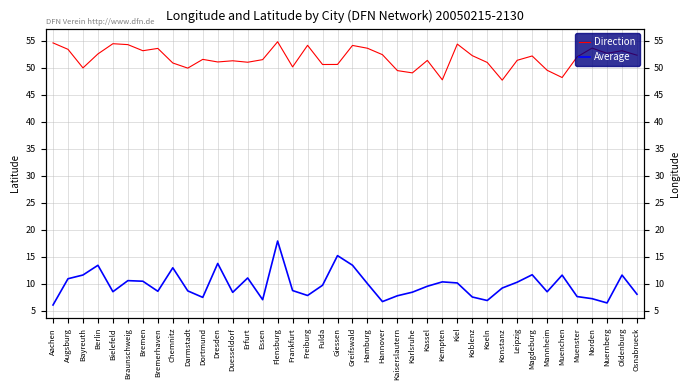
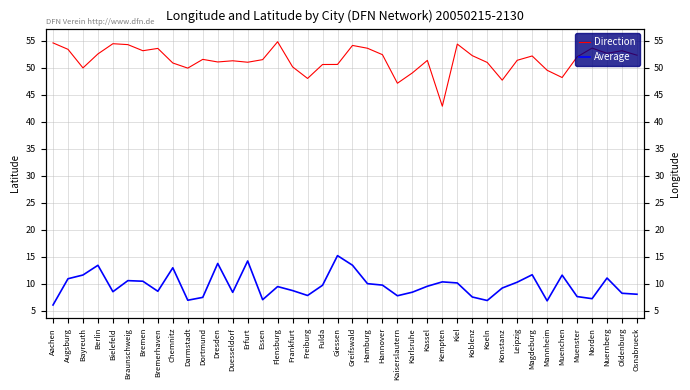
  {
    "Direction": {
      "Aachen": 55,
      "Augsburg": 53,
      "Bayreuth": 50,
      "Berlin": 53,
      "Bielefeld": 54,
      "Braunschweig": 54,
      "Bremen": 53,
      "Bremerhaven": 54,
      "Chemnitz": 51,
      "Darmstadt": 50,
      "Dortmund": 52,
      "Dresden": 51,
      "Duesseldorf": 51,
      "Erfurt": 51,
      "Essen": 51,
      "Flensburg": 55,
      "Frankfurt": 50,
-     "Freiburg": 54,
+     "Freiburg": 48,
      "Fulda": 51,
      "Giessen": 51,
      "Greifswald": 54,
      "Hamburg": 54,
      "Hannover": 52,
-     "Kaiserslautern": 49,
+     "Kaiserslautern": 47,
      "Karlsruhe": 49,
      "Kassel": 51,
-     "Kempten": 48,
+     "Kempten": 43,
      "Kiel": 54,
      "Koblenz": 52,
      "Koeln": 51,
      "Konstanz": 48,
      "Leipzig": 51,
      "Magdeburg": 52,
      "Mannheim": 49,
      "Muenchen": 48
    },
    "Average": {
      "Aachen": 6,
      "Augsburg": 11,
      "Bayreuth": 12,
      "Berlin": 13,
      "Bielefeld": 9,
      "Braunschweig": 11,
      "Bremen": 10,
      "Bremerhaven": 9,
      "Chemnitz": 13,
-     "Darmstadt": 9,
+     "Darmstadt": 7,
      "Dortmund": 7,
      "Dresden": 14,
      "Duesseldorf": 8,
-     "Erfurt": 11,
+     "Erfurt": 14,
      "Essen": 7,
-     "Flensburg": 18,
+     "Flensburg": 9,
      "Frankfurt": 9,
      "Freiburg": 8,
      "Fulda": 10,
      "Giessen": 15,
      "Greifswald": 13,
      "Hamburg": 10,
-     "Hannover": 7,
+     "Hannover": 10,
      "Kaiserslautern": 8,
      "Karlsruhe": 8,
      "Kassel": 10,
      "Kempten": 10,
      "Kiel": 10,
      "Koblenz": 8,
      "Koeln": 7,
      "Konstanz": 9,
      "Leipzig": 10,
      "Magdeburg": 12,
-     "Mannheim": 8,
+     "Mannheim": 7,
      "Muenchen": 12,
      "Muenster": 8,
      "Norden": 7,
-     "Nuernberg": 6,
-     "Oldenburg": 12,
+     "Nuernberg": 11,
+     "Oldenburg": 8,
      "Osnabrueck": 8
    }
  }
